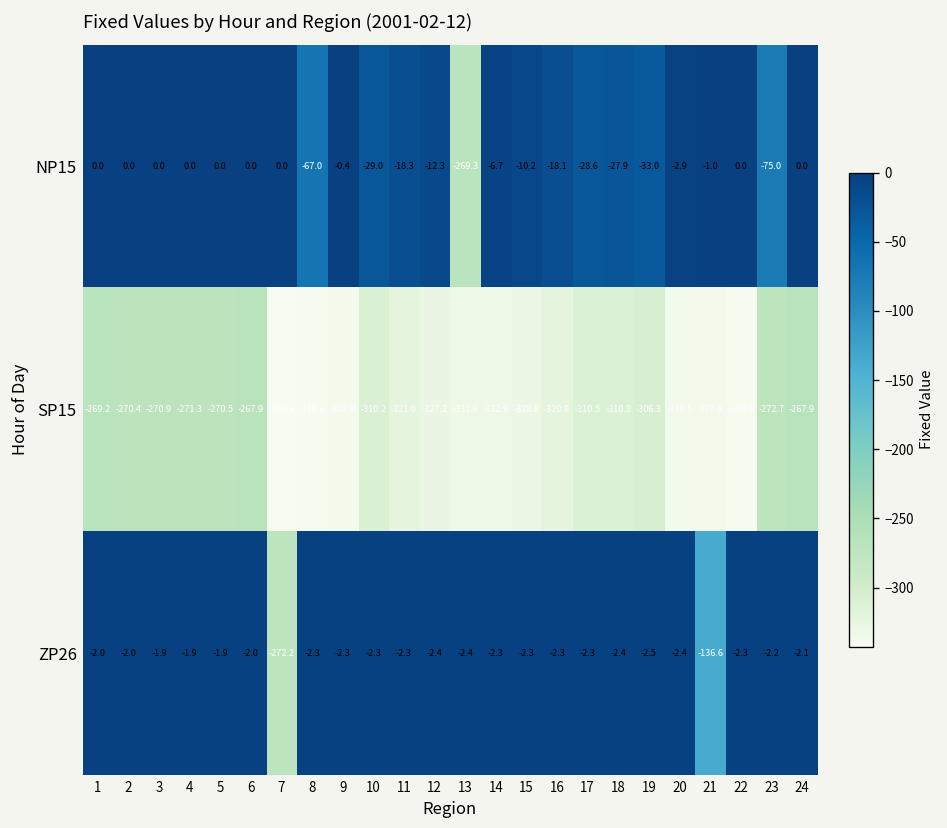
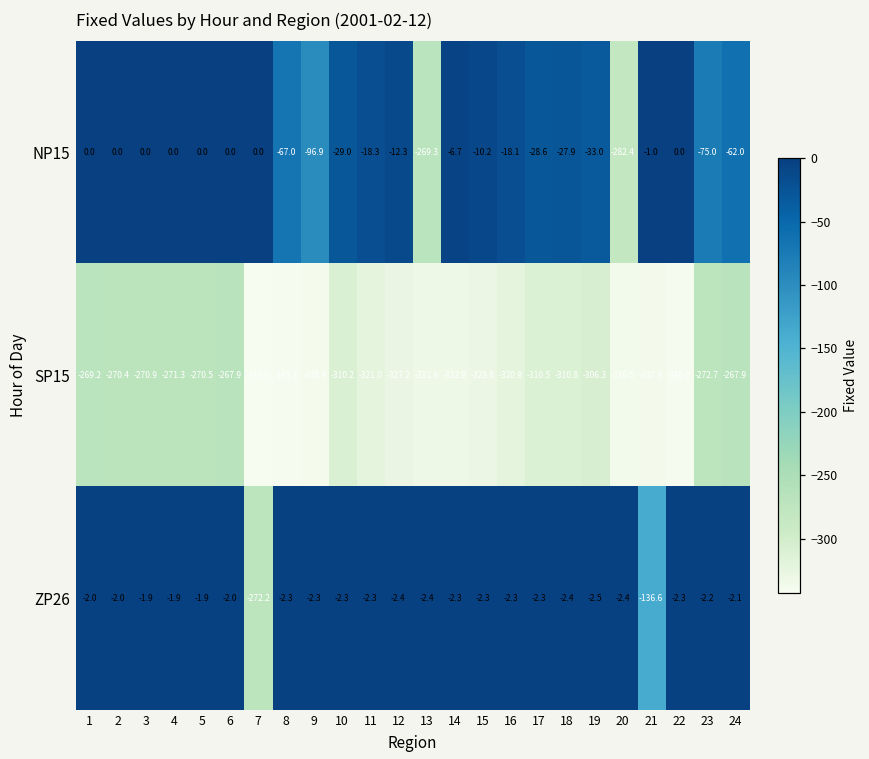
  {
    "NP15": {
      "1": 0.0,
      "2": 0.0,
      "3": 0.0,
      "4": 0.0,
      "5": 0.0,
      "6": 0.0,
      "7": 0.0,
      "8": -67.0,
-     "9": -0.4,
+     "9": -96.9,
      "10": -29.0,
      "11": -18.3,
      "12": -12.3,
      "13": -269.3,
      "14": -6.7,
      "15": -10.2,
      "16": -18.1,
      "17": -28.6,
      "18": -27.9,
      "19": -33.0,
-     "20": -2.9,
+     "20": -282.4,
      "21": -1.0,
      "22": 0.0,
      "23": -75.0,
-     "24": 0.0
+     "24": -62.0
    },
    "SP15": {
      "1": -269.2,
      "2": -270.4,
      "3": -270.9,
      "4": -271.3,
      "5": -270.5,
      "6": -267.9,
      "23": -272.7,
      "24": -267.9
    },
    "ZP26": {
      "1": -2.0,
      "2": -2.0,
      "3": -1.9,
      "4": -1.9,
      "5": -1.9,
      "6": -2.0,
      "7": -272.2,
      "8": -2.3,
      "9": -2.3,
      "10": -2.3,
      "11": -2.3,
      "12": -2.4,
      "13": -2.4,
      "14": -2.3,
      "15": -2.3,
      "16": -2.3,
      "17": -2.3,
      "18": -2.4,
      "19": -2.5,
      "20": -2.4,
      "21": -136.6,
      "22": -2.3,
      "23": -2.2,
      "24": -2.1
    }
  }
